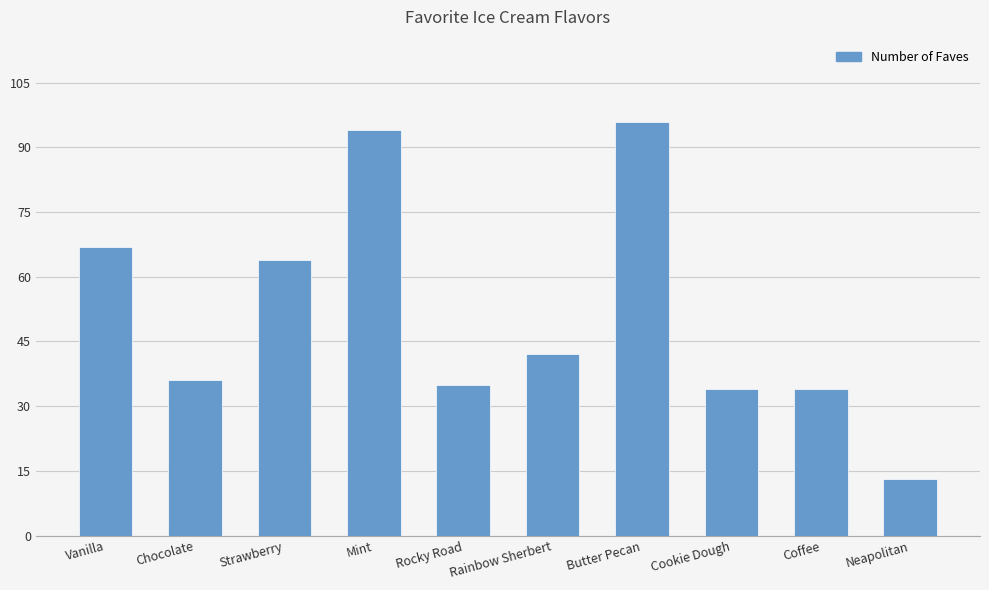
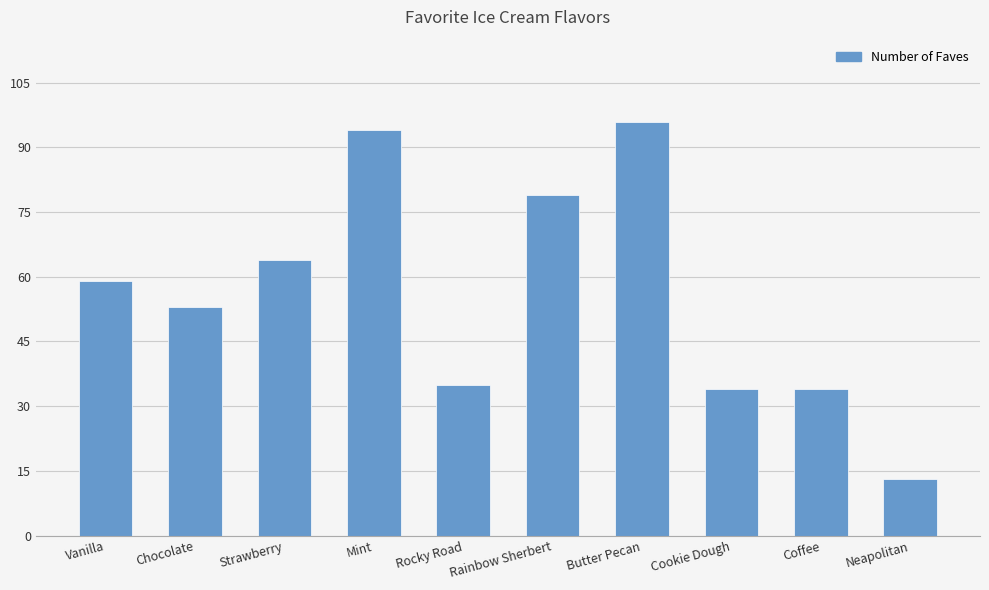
  {
-   "Vanilla": 67,
-   "Chocolate": 36,
+   "Vanilla": 59,
+   "Chocolate": 53,
    "Strawberry": 64,
    "Mint": 94,
    "Rocky Road": 35,
-   "Rainbow Sherbert": 42,
+   "Rainbow Sherbert": 79,
    "Butter Pecan": 96,
    "Cookie Dough": 34,
    "Coffee": 34,
    "Neapolitan": 13
  }
